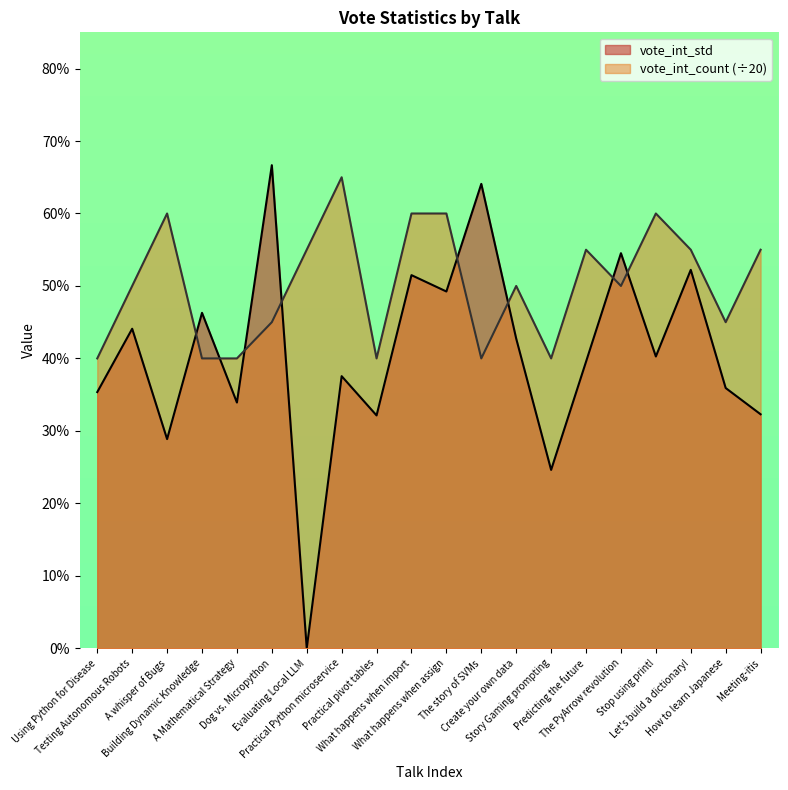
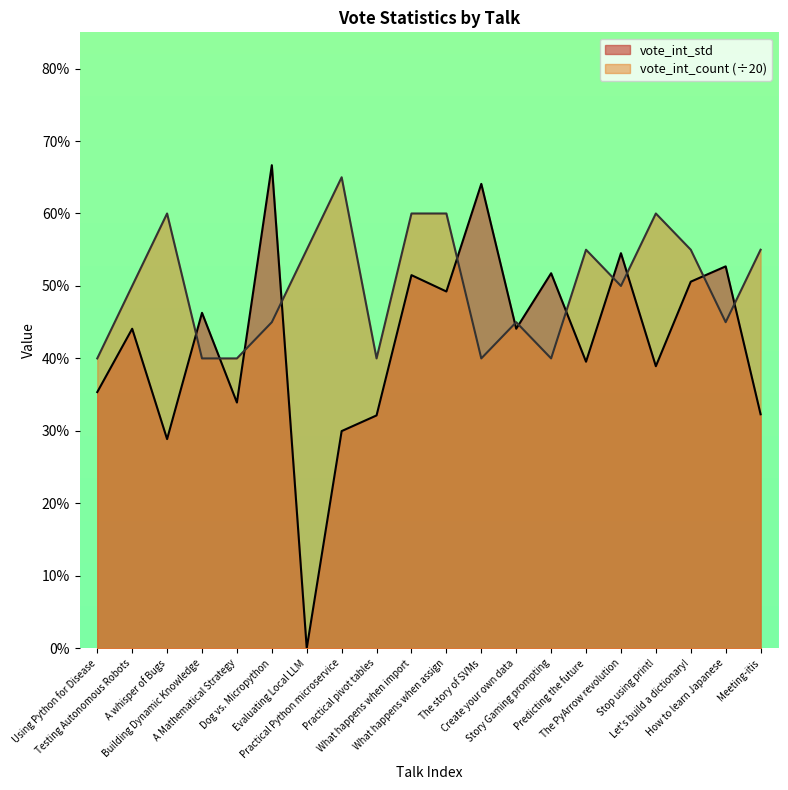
  {
    "vote_int_std": {
      "Using Python for Disease": "35%",
      "Testing Autonomous Robots": "44%",
      "A whisper of Bugs": "29%",
      "Building Dynamic Knowledge": "46%",
      "A Mathematical Strategy": "34%",
      "Dog vs. Micropython": "67%",
      "Evaluating Local LLM": "0%",
-     "Practical Python microservice": "38%",
+     "Practical Python microservice": "30%",
      "Practical pivot tables": "32%",
      "What happens when import": "51%",
      "What happens when assign": "49%",
      "The story of SVMs": "64%",
-     "Create your own data": "43%",
-     "Story Gaming prompting": "25%",
+     "Create your own data": "44%",
+     "Story Gaming prompting": "52%",
      "Predicting the future": "40%",
      "The PyArrow revolution": "55%",
-     "Stop using print!": "40%",
-     "Let's build a dictionary!": "52%",
-     "How to learn Japanese": "36%",
+     "Stop using print!": "39%",
+     "Let's build a dictionary!": "51%",
+     "How to learn Japanese": "53%",
      "Meeting-itis": "32%"
    },
    "vote_int_count (÷20)": {
      "Using Python for Disease": "40%",
      "Testing Autonomous Robots": "50%",
      "A whisper of Bugs": "60%",
      "Building Dynamic Knowledge": "40%",
      "A Mathematical Strategy": "40%",
      "Dog vs. Micropython": "45%",
      "Evaluating Local LLM": "55%",
      "Practical Python microservice": "65%",
      "Practical pivot tables": "40%",
      "What happens when import": "60%",
      "What happens when assign": "60%",
      "The story of SVMs": "40%",
-     "Create your own data": "50%",
+     "Create your own data": "45%",
      "Story Gaming prompting": "40%",
      "Predicting the future": "55%",
      "The PyArrow revolution": "50%",
      "Stop using print!": "60%",
      "Let's build a dictionary!": "55%",
      "How to learn Japanese": "45%",
      "Meeting-itis": "55%"
    }
  }
